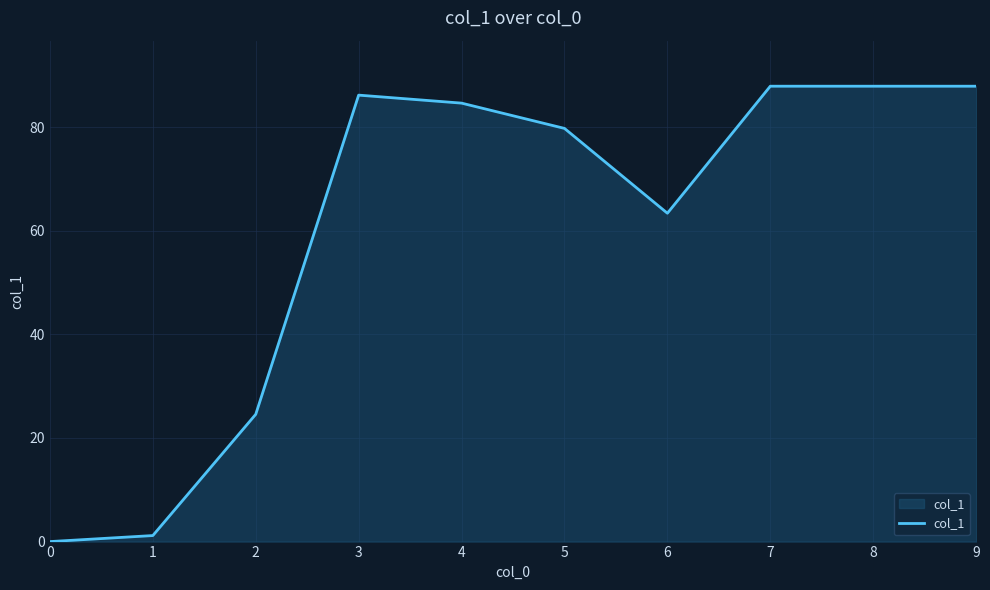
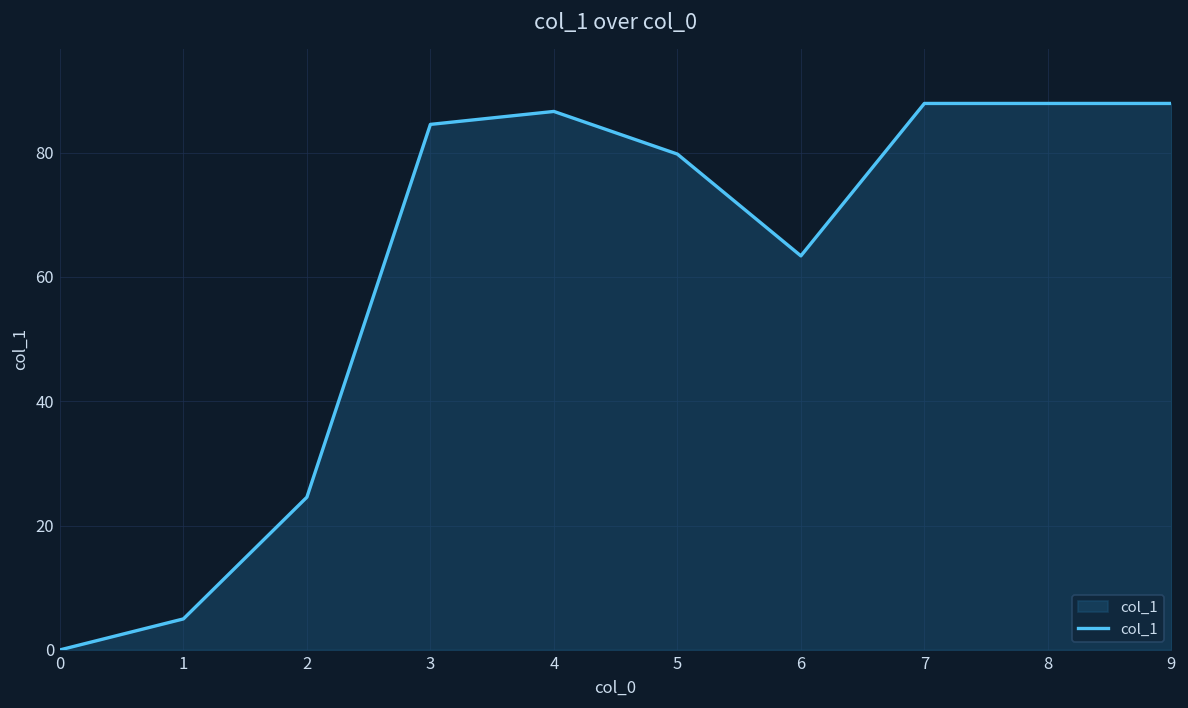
  {
    "0": 0,
-   "1": 1,
+   "1": 5,
    "2": 25,
-   "3": 86,
-   "4": 85,
+   "3": 85,
+   "4": 87,
    "5": 80,
    "6": 63,
    "7": 88,
    "8": 88,
    "9": 88
  }
